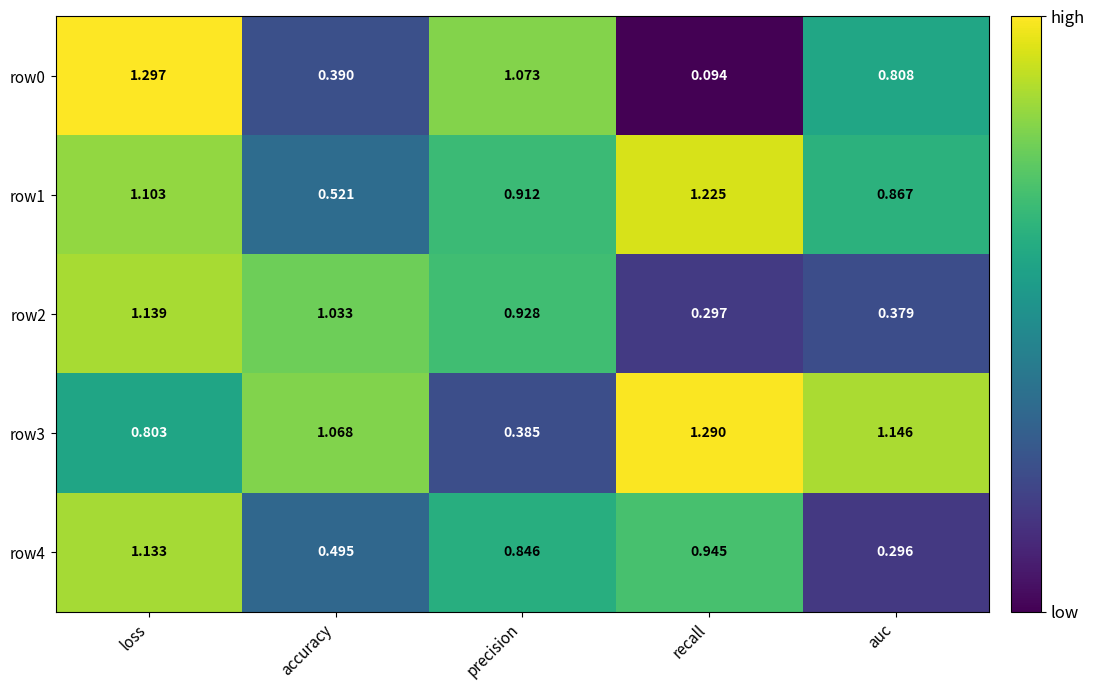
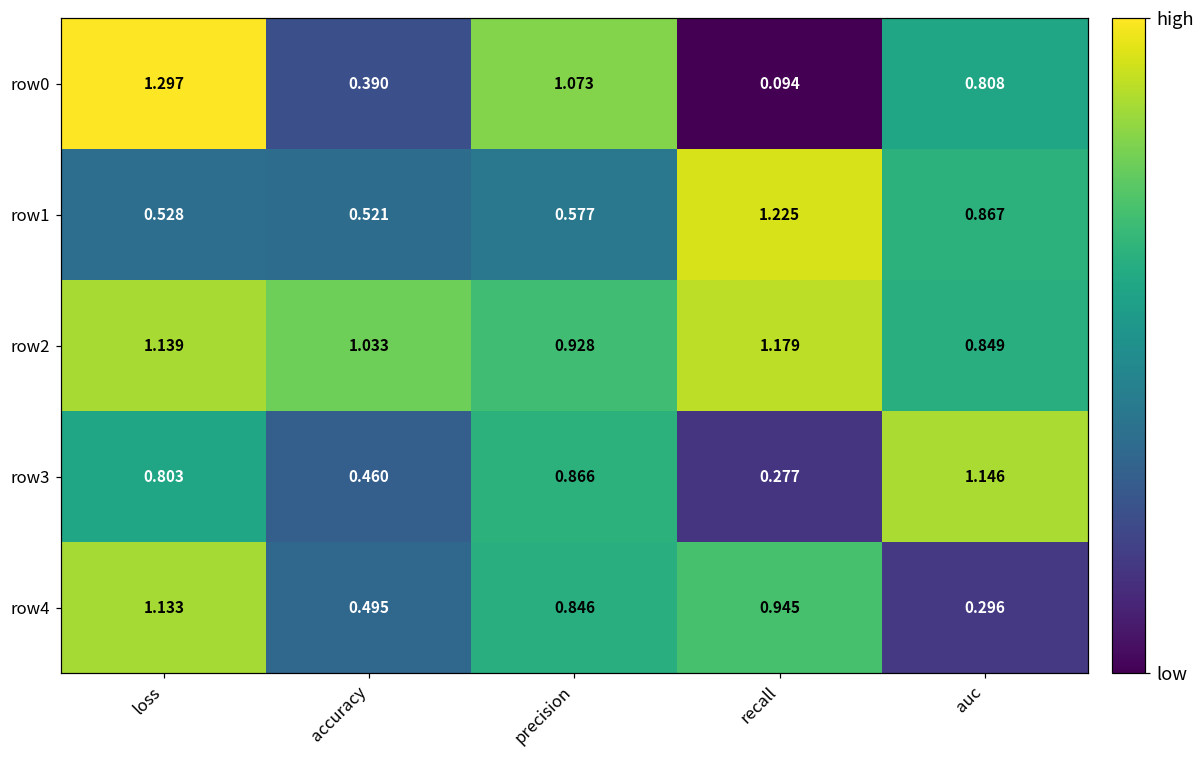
  {
    "row0": {
      "loss": 1.297,
      "accuracy": 0.390,
      "precision": 1.073,
      "recall": 0.094,
      "auc": 0.808
    },
    "row1": {
-     "loss": 1.103,
+     "loss": 0.528,
      "accuracy": 0.521,
-     "precision": 0.912,
+     "precision": 0.577,
      "recall": 1.225,
      "auc": 0.867
    },
    "row2": {
      "loss": 1.139,
      "accuracy": 1.033,
      "precision": 0.928,
-     "recall": 0.297,
-     "auc": 0.379
+     "recall": 1.179,
+     "auc": 0.849
    },
    "row3": {
      "loss": 0.803,
-     "accuracy": 1.068,
-     "precision": 0.385,
-     "recall": 1.290,
+     "accuracy": 0.460,
+     "precision": 0.866,
+     "recall": 0.277,
      "auc": 1.146
    },
    "row4": {
      "loss": 1.133,
      "accuracy": 0.495,
      "precision": 0.846,
      "recall": 0.945,
      "auc": 0.296
    }
  }
